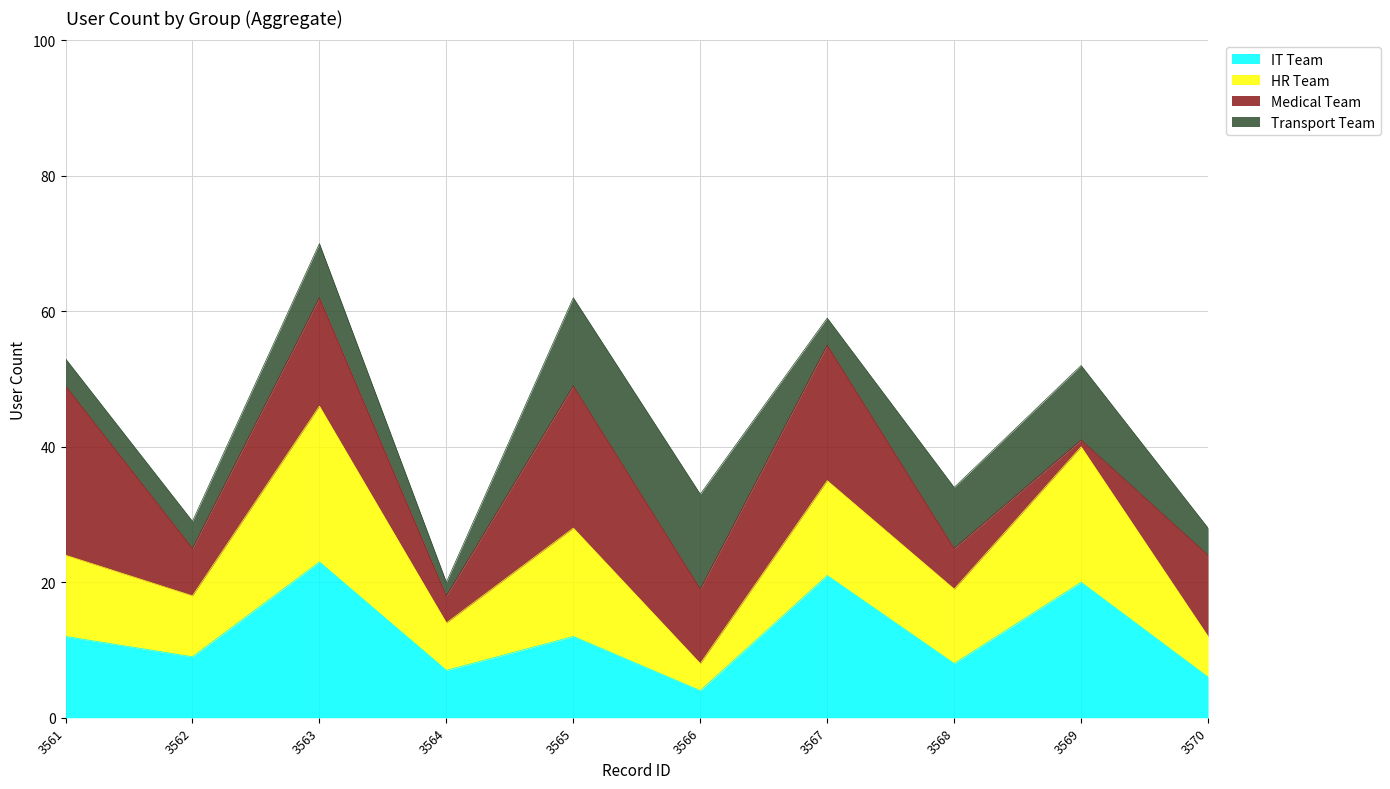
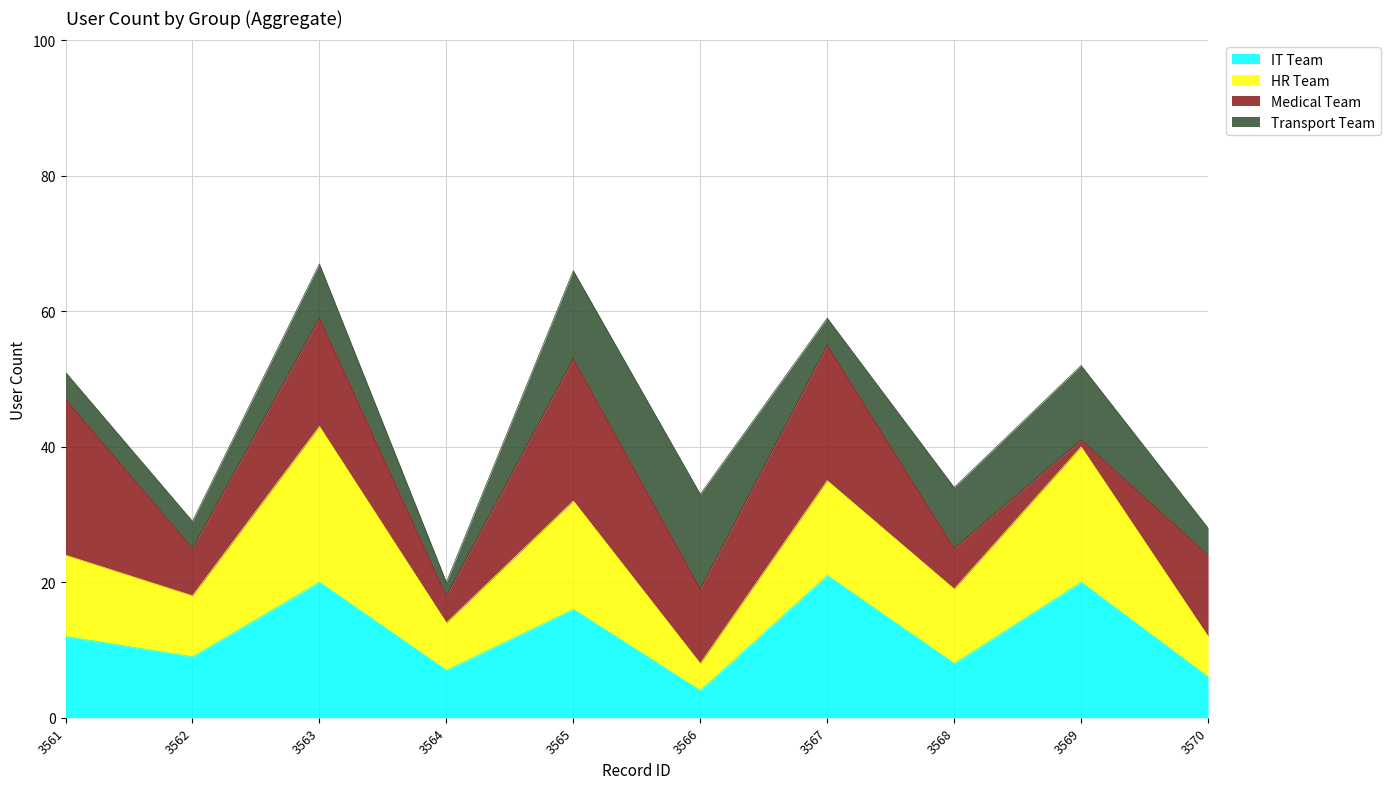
  {
    "IT Team": {
      "3561": 12,
      "3562": 9,
-     "3563": 23,
+     "3563": 20,
      "3564": 7,
-     "3565": 12,
+     "3565": 16,
      "3566": 4,
      "3567": 21,
      "3568": 8,
      "3569": 20,
      "3570": 6
    },
    "HR Team": {
      "3561": 12,
      "3562": 9,
      "3563": 23,
      "3564": 7,
      "3565": 16,
      "3566": 4,
      "3567": 14,
      "3568": 11,
      "3569": 20,
      "3570": 6
    },
    "Medical Team": {
-     "3561": 25,
+     "3561": 23,
      "3562": 7,
      "3563": 16,
      "3564": 4,
      "3565": 21,
      "3566": 11,
      "3567": 20,
      "3568": 6,
      "3569": 1,
      "3570": 12
    },
    "Transport Team": {
      "3561": 4,
      "3562": 4,
      "3563": 8,
      "3564": 2,
      "3565": 13,
      "3566": 14,
      "3567": 4,
      "3568": 9,
      "3569": 11,
      "3570": 4
    }
  }
